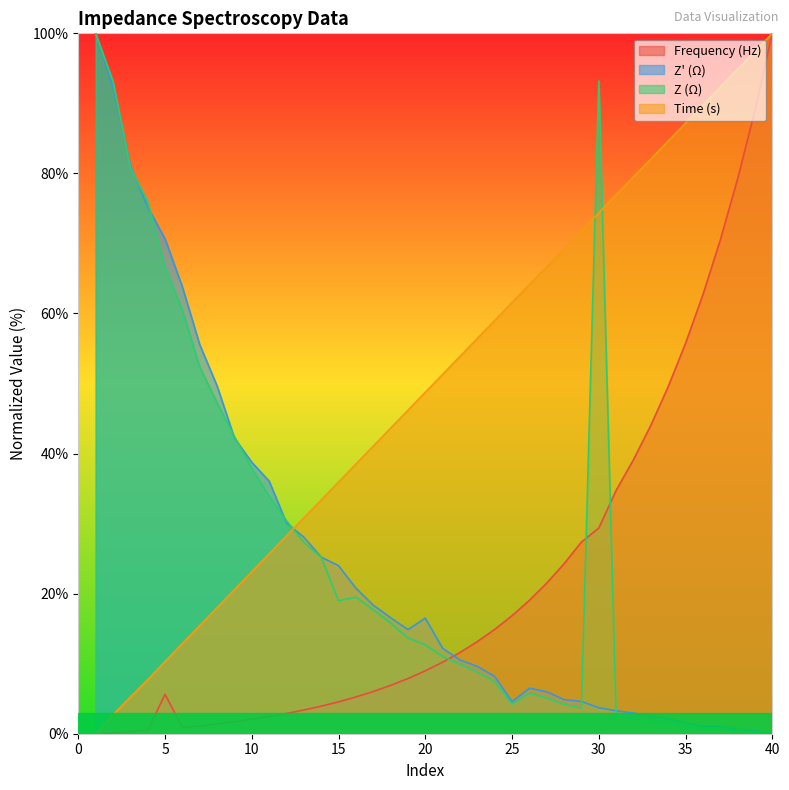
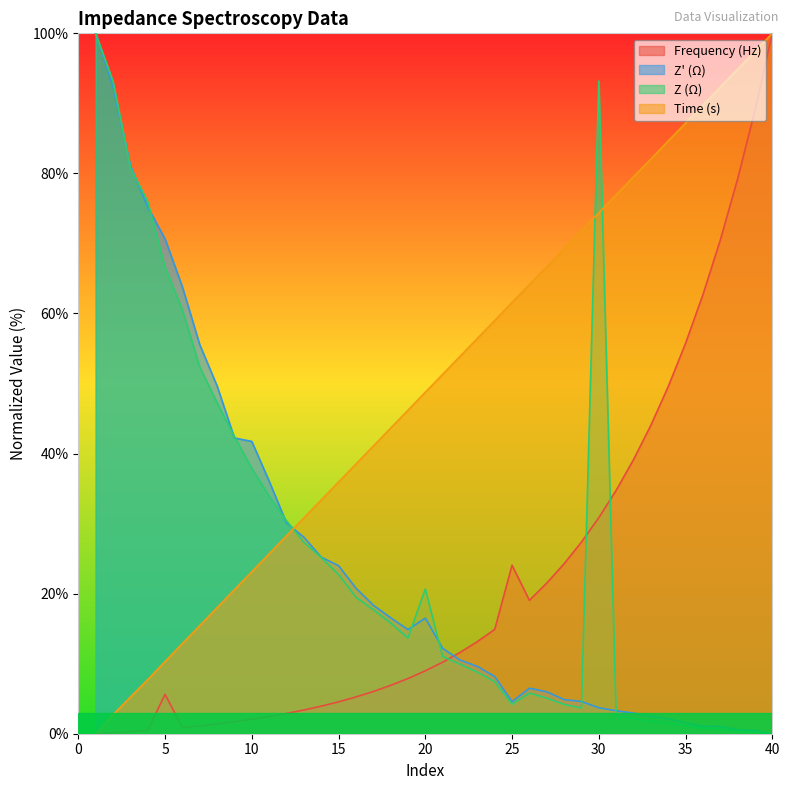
  {
    "Frequency (Hz)": {
      "5": "6%",
      "15": "5%",
      "20": "9%",
-     "25": "17%",
-     "30": "29%",
+     "25": "24%",
+     "30": "31%",
      "35": "56%"
    },
    "Z' (Ω)": {
      "5": "71%",
-     "10": "39%",
+     "10": "42%",
      "15": "24%",
      "20": "17%",
      "30": "4%"
    },
    "Z (Ω)": {
      "5": "67%",
      "10": "38%",
-     "15": "19%",
-     "20": "13%",
+     "15": "23%",
+     "20": "21%",
      "30": "93%"
    },
    "Time (s)": {
      "5": "10%",
      "10": "23%",
      "15": "36%",
      "20": "49%",
      "25": "62%",
      "30": "74%",
      "35": "87%"
    }
  }
